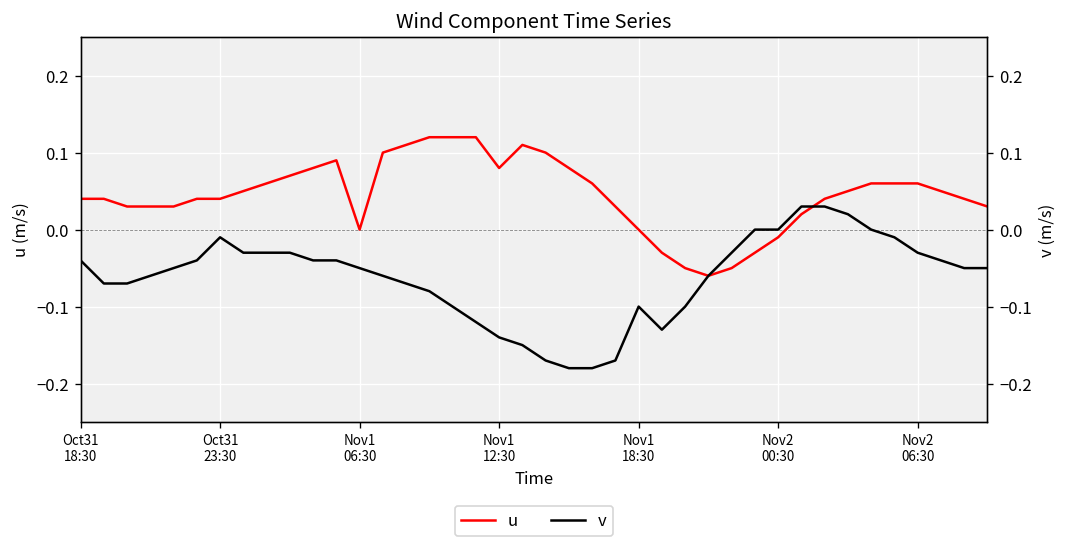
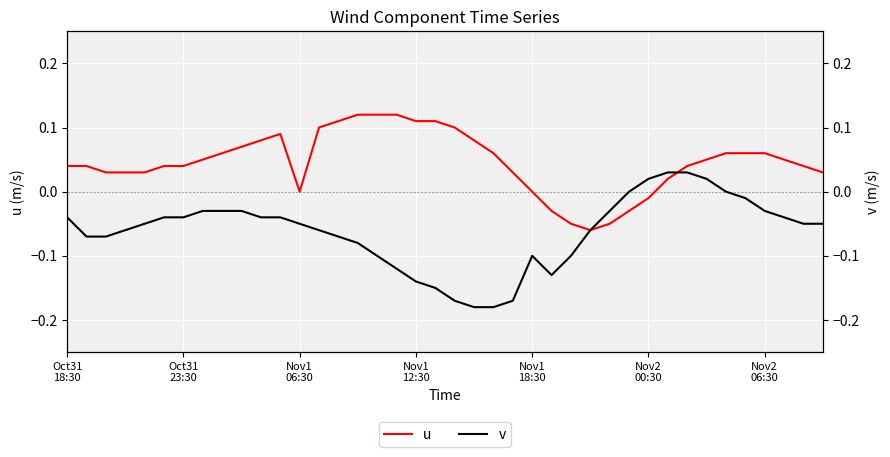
  {
    "u": {
      "Oct31 18:30": 0.04,
      "Oct31 23:30": 0.04,
      "Nov1 06:30": 0.00,
-     "Nov1 12:30": 0.08,
+     "Nov1 12:30": 0.11,
      "Nov1 18:30": 0.00,
      "Nov2 00:30": -0.01,
      "Nov2 06:30": 0.06
    },
    "v": {
      "Oct31 18:30": -0.04,
-     "Oct31 23:30": -0.01,
+     "Oct31 23:30": -0.04,
      "Nov1 06:30": -0.05,
      "Nov1 12:30": -0.14,
      "Nov1 18:30": -0.10,
-     "Nov2 00:30": 0.00,
+     "Nov2 00:30": 0.02,
      "Nov2 06:30": -0.03
    }
  }
